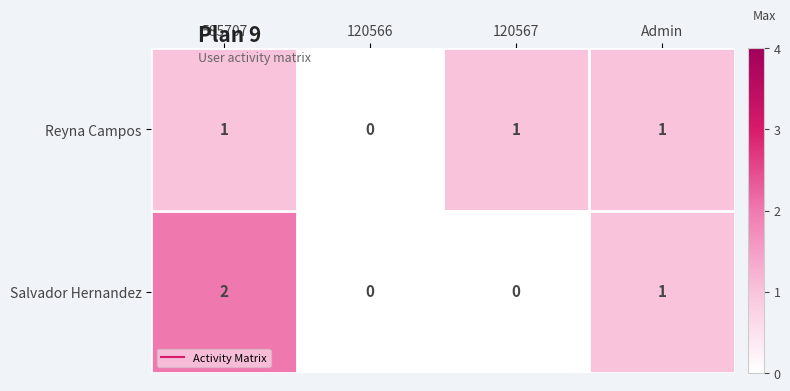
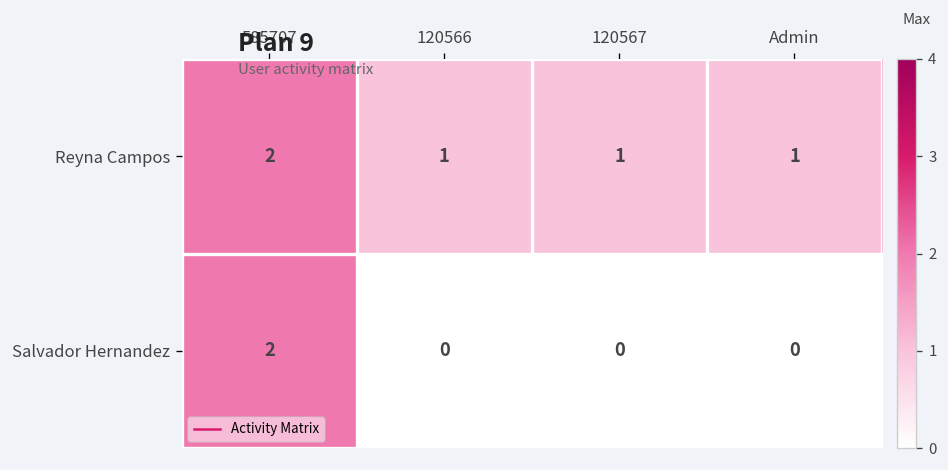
  {
    "Reyna Campos": {
-     "585707": 1,
-     "120566": 0,
+     "585707": 2,
+     "120566": 1,
      "120567": 1,
      "Admin": 1
    },
    "Salvador Hernandez": {
      "585707": 2,
      "120566": 0,
      "120567": 0,
-     "Admin": 1
+     "Admin": 0
    }
  }
